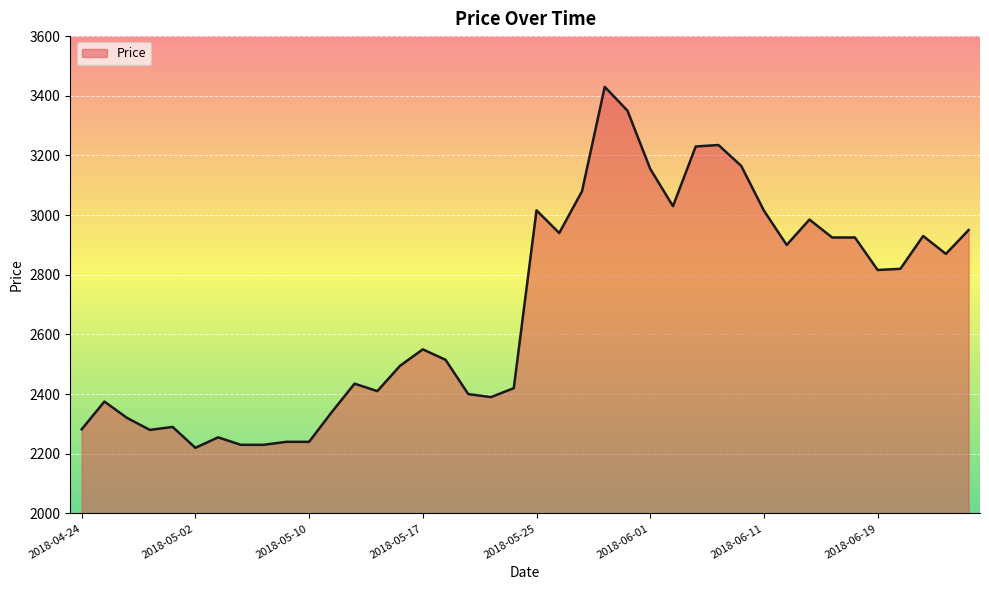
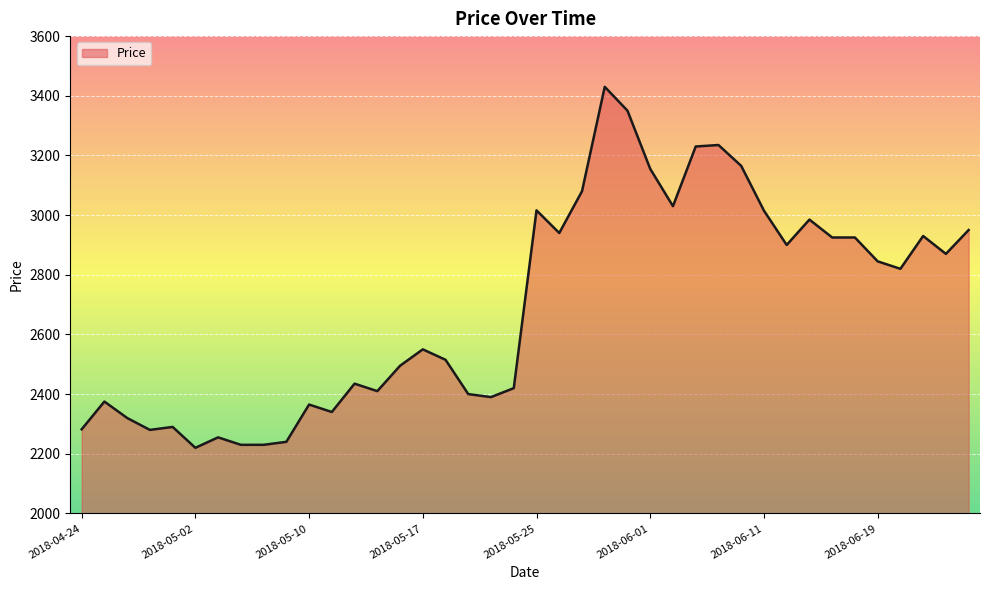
  {
    "2018-04-24": 2280,
    "2018-05-02": 2220,
-   "2018-05-10": 2240,
+   "2018-05-10": 2370,
    "2018-05-17": 2550,
    "2018-05-25": 3020,
    "2018-06-01": 3160,
    "2018-06-11": 3020,
-   "2018-06-19": 2820
+   "2018-06-19": 2850
  }
